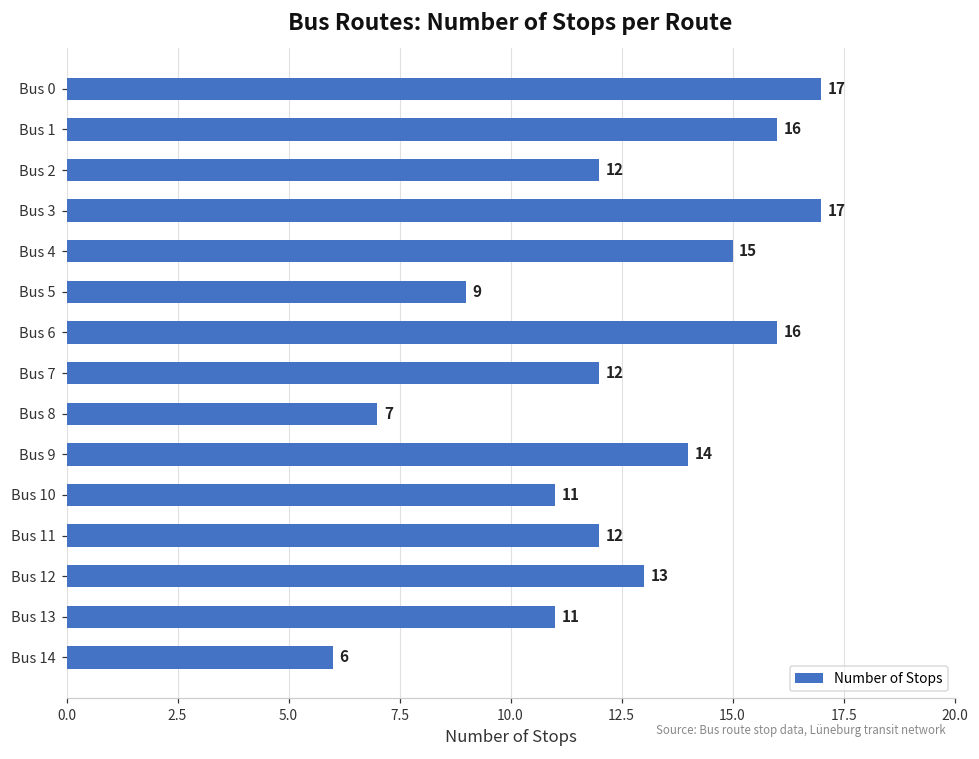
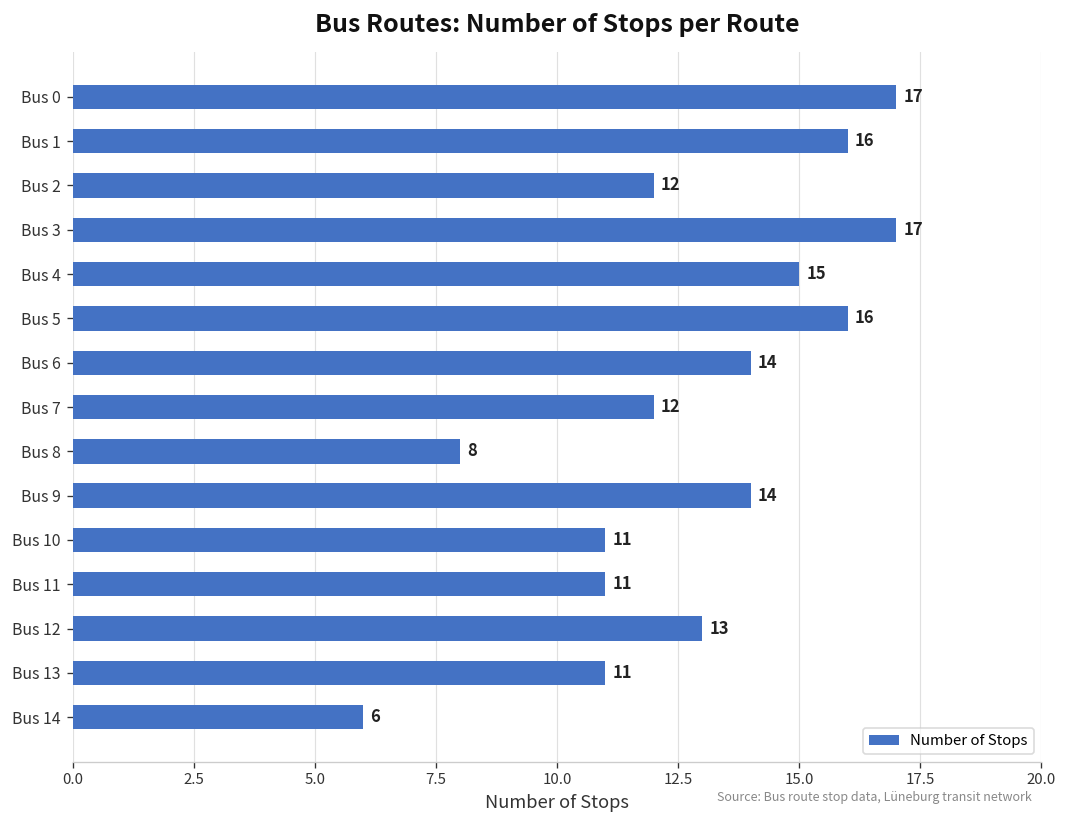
  {
    "Bus 0": 17,
    "Bus 1": 16,
    "Bus 2": 12,
    "Bus 3": 17,
    "Bus 4": 15,
-   "Bus 5": 9,
-   "Bus 6": 16,
+   "Bus 5": 16,
+   "Bus 6": 14,
    "Bus 7": 12,
-   "Bus 8": 7,
+   "Bus 8": 8,
    "Bus 9": 14,
    "Bus 10": 11,
-   "Bus 11": 12,
+   "Bus 11": 11,
    "Bus 12": 13,
    "Bus 13": 11,
    "Bus 14": 6
  }
